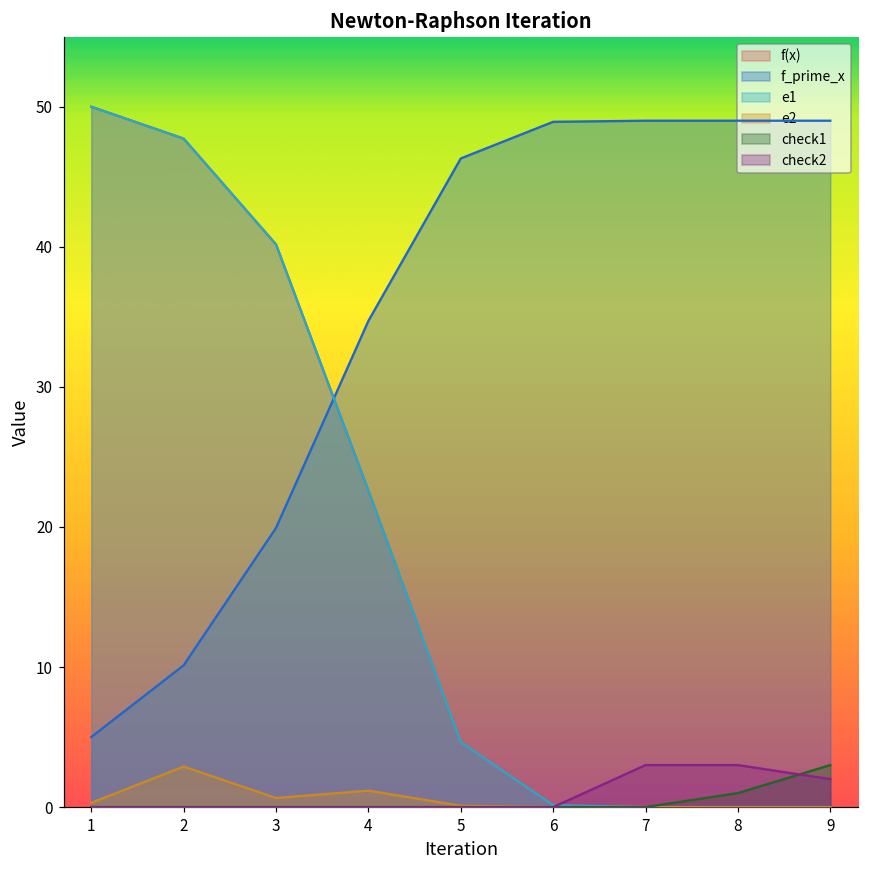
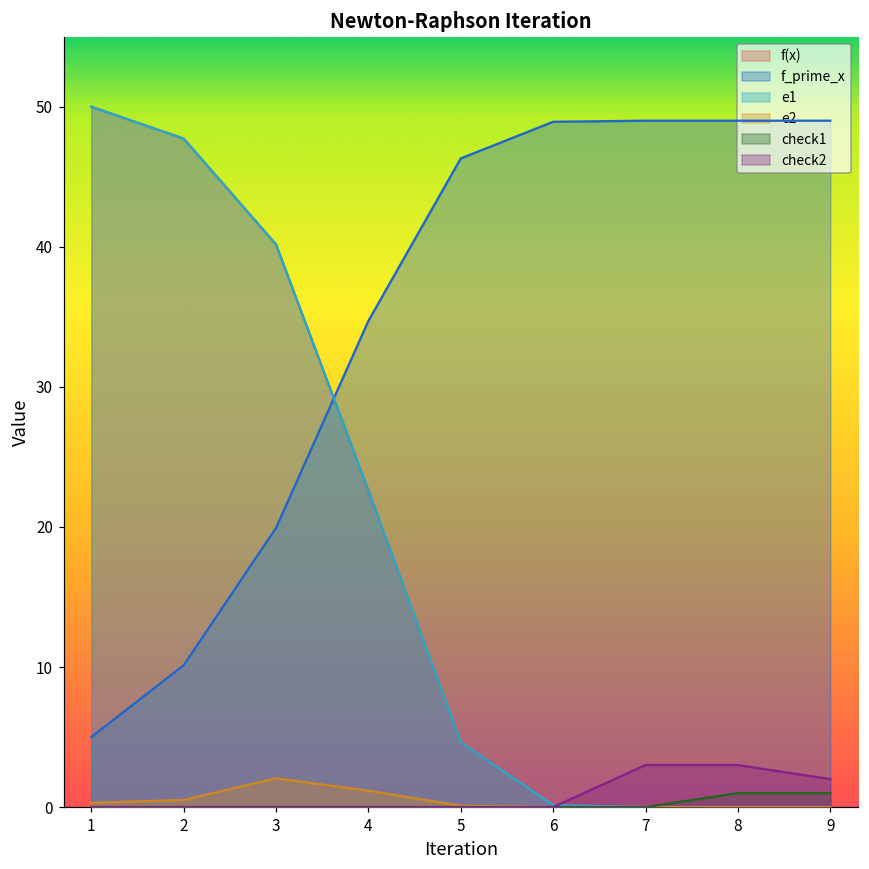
  {
    "e2": {
      "1": 0.3,
-     "2": 2.9,
-     "3": 0.6,
+     "2": 0.5,
+     "3": 2.1,
      "4": 1.2
    },
    "check1": {
      "8": 1,
-     "9": 3
+     "9": 1
    },
    "check2": {
      "7": 3.0,
      "8": 3.0,
      "9": 2.0
    }
  }
